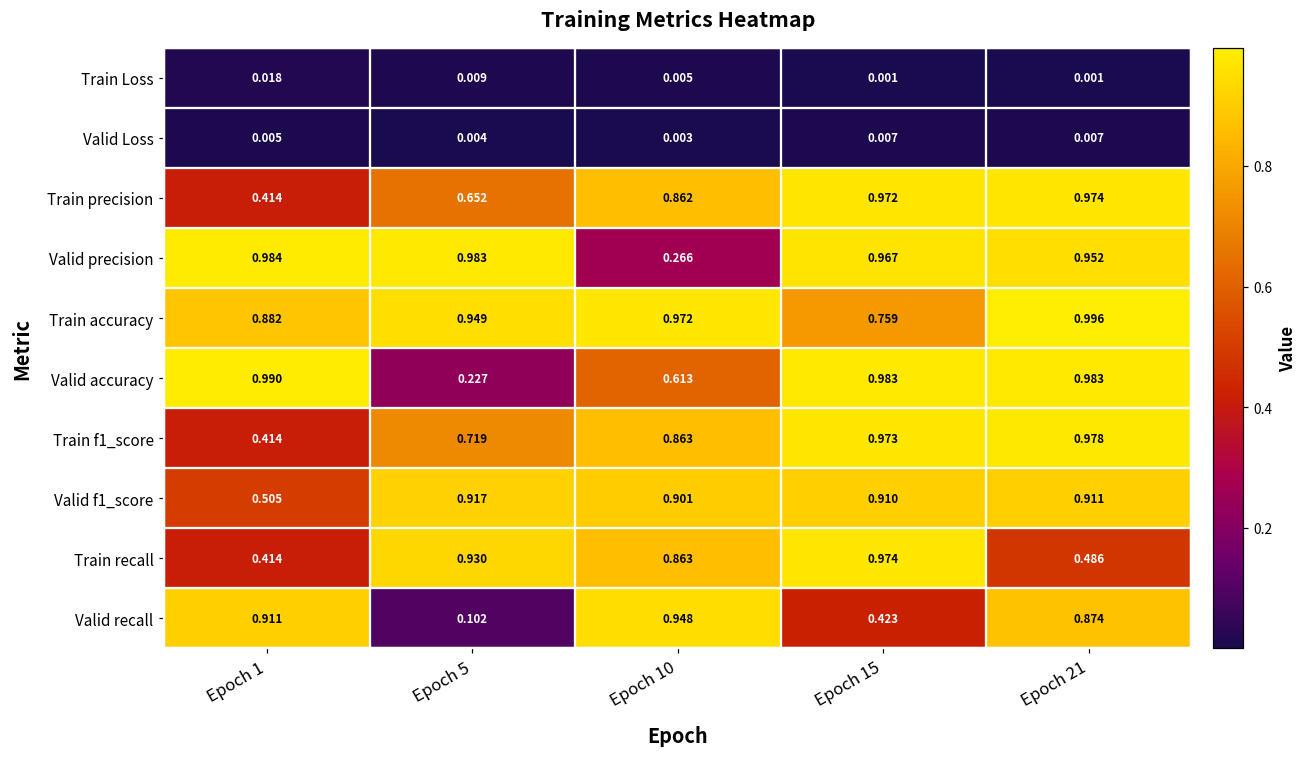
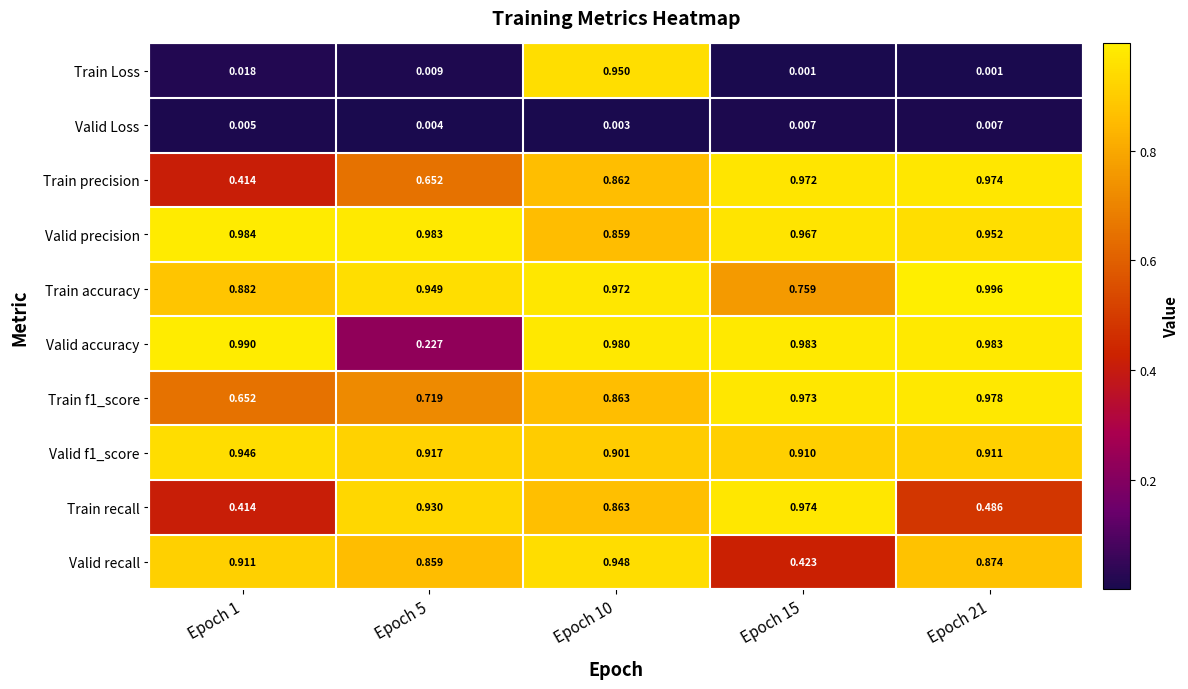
  {
    "Train Loss": {
      "Epoch 1": 0.018,
      "Epoch 5": 0.009,
-     "Epoch 10": 0.005,
+     "Epoch 10": 0.950,
      "Epoch 15": 0.001,
      "Epoch 21": 0.001
    },
    "Valid Loss": {
      "Epoch 1": 0.005,
      "Epoch 5": 0.004,
      "Epoch 10": 0.003,
      "Epoch 15": 0.007,
      "Epoch 21": 0.007
    },
    "Train precision": {
      "Epoch 1": 0.414,
      "Epoch 5": 0.652,
      "Epoch 10": 0.862,
      "Epoch 15": 0.972,
      "Epoch 21": 0.974
    },
    "Valid precision": {
      "Epoch 1": 0.984,
      "Epoch 5": 0.983,
-     "Epoch 10": 0.266,
+     "Epoch 10": 0.859,
      "Epoch 15": 0.967,
      "Epoch 21": 0.952
    },
    "Train accuracy": {
      "Epoch 1": 0.882,
      "Epoch 5": 0.949,
      "Epoch 10": 0.972,
      "Epoch 15": 0.759,
      "Epoch 21": 0.996
    },
    "Valid accuracy": {
      "Epoch 1": 0.990,
      "Epoch 5": 0.227,
-     "Epoch 10": 0.613,
+     "Epoch 10": 0.980,
      "Epoch 15": 0.983,
      "Epoch 21": 0.983
    },
    "Train f1_score": {
-     "Epoch 1": 0.414,
+     "Epoch 1": 0.652,
      "Epoch 5": 0.719,
      "Epoch 10": 0.863,
      "Epoch 15": 0.973,
      "Epoch 21": 0.978
    },
    "Valid f1_score": {
-     "Epoch 1": 0.505,
+     "Epoch 1": 0.946,
      "Epoch 5": 0.917,
      "Epoch 10": 0.901,
      "Epoch 15": 0.910,
      "Epoch 21": 0.911
    },
    "Train recall": {
      "Epoch 1": 0.414,
      "Epoch 5": 0.930,
      "Epoch 10": 0.863,
      "Epoch 15": 0.974,
      "Epoch 21": 0.486
    },
    "Valid recall": {
      "Epoch 1": 0.911,
-     "Epoch 5": 0.102,
+     "Epoch 5": 0.859,
      "Epoch 10": 0.948,
      "Epoch 15": 0.423,
      "Epoch 21": 0.874
    }
  }
